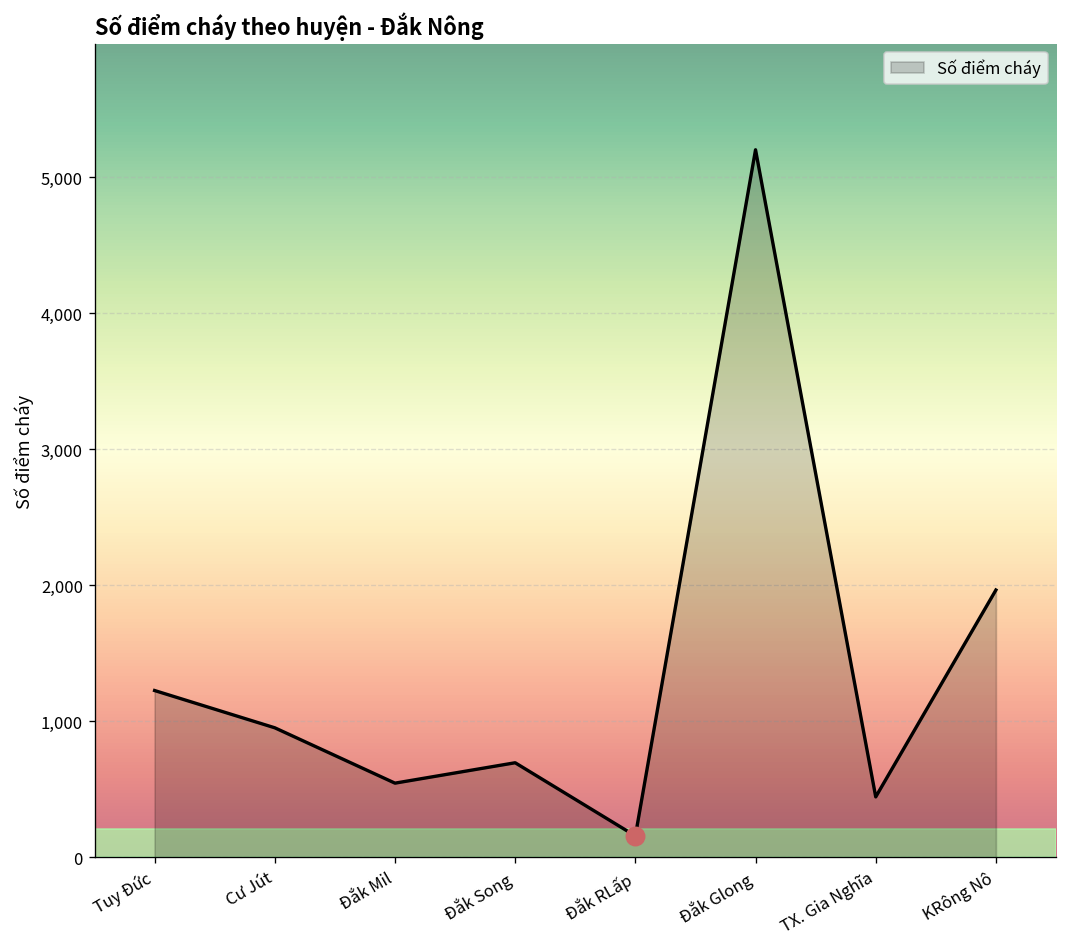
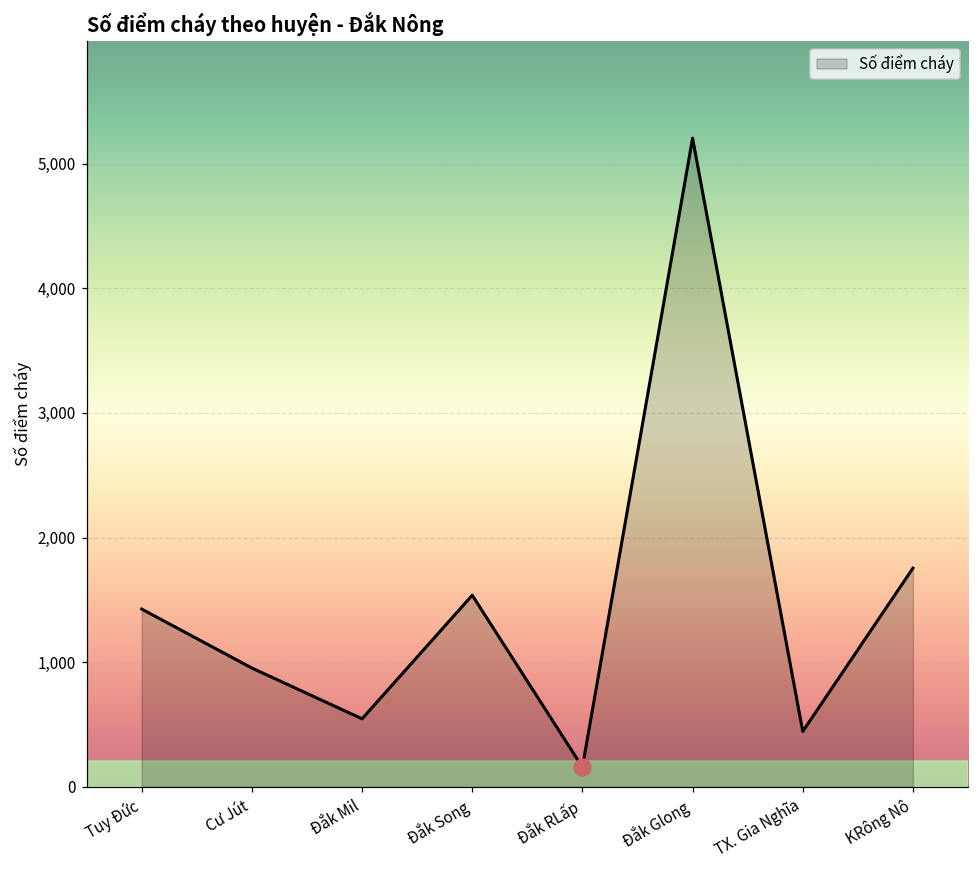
  {
    "Số điểm cháy": {
-     "Tuy Đức": "1,230",
+     "Tuy Đức": "1,430",
      "Cư Jút": "950",
      "Đắk Mil": "550",
-     "Đắk Song": "700",
+     "Đắk Song": "1,540",
      "Đắk Glong": "5,200",
      "TX. Gia Nghĩa": "450",
-     "KRông Nô": "1,970"
+     "KRông Nô": "1,750"
    }
  }
